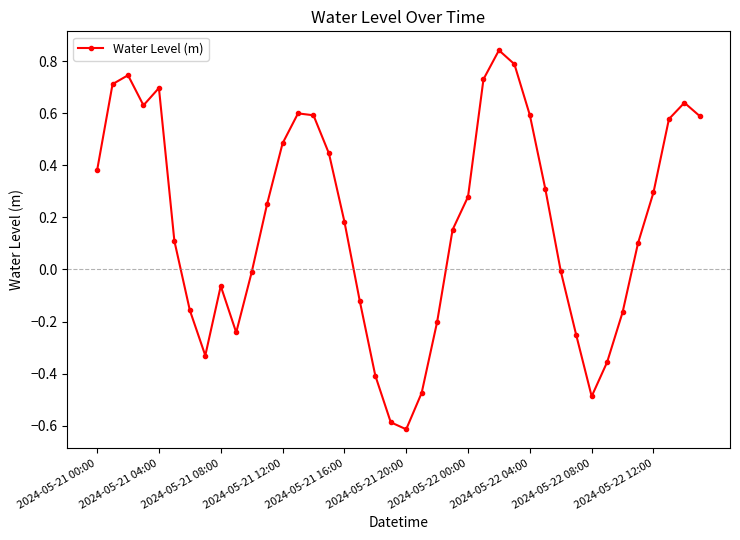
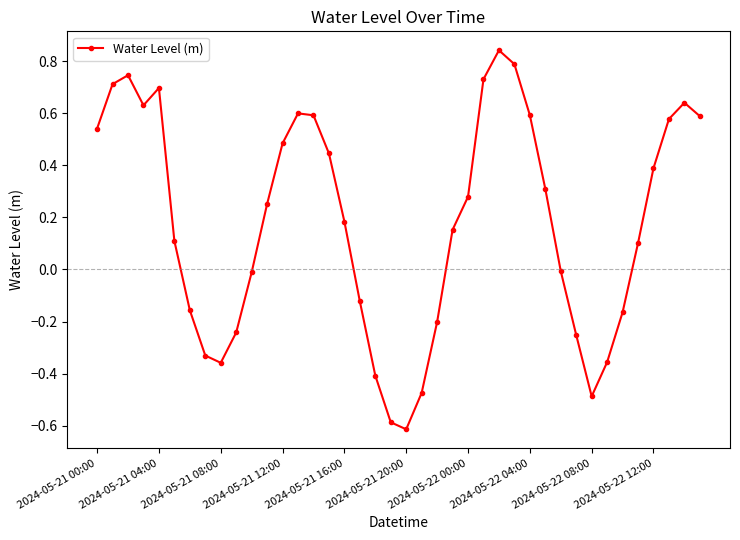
  {
-   "2024-05-21 00:00": 0.38,
+   "2024-05-21 00:00": 0.54,
    "2024-05-21 04:00": 0.70,
-   "2024-05-21 08:00": -0.06,
+   "2024-05-21 08:00": -0.36,
    "2024-05-21 12:00": 0.48,
    "2024-05-21 16:00": 0.18,
    "2024-05-21 20:00": -0.61,
    "2024-05-22 00:00": 0.28,
    "2024-05-22 04:00": 0.59,
    "2024-05-22 08:00": -0.49,
-   "2024-05-22 12:00": 0.30
+   "2024-05-22 12:00": 0.39
  }
